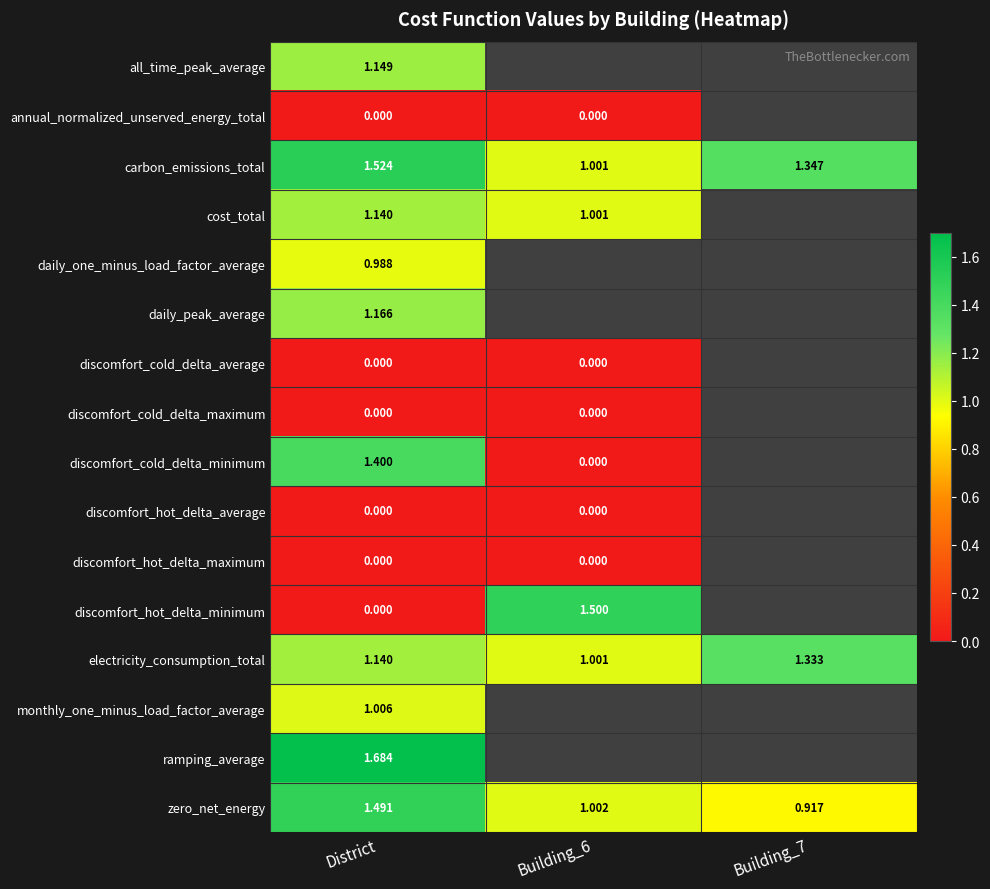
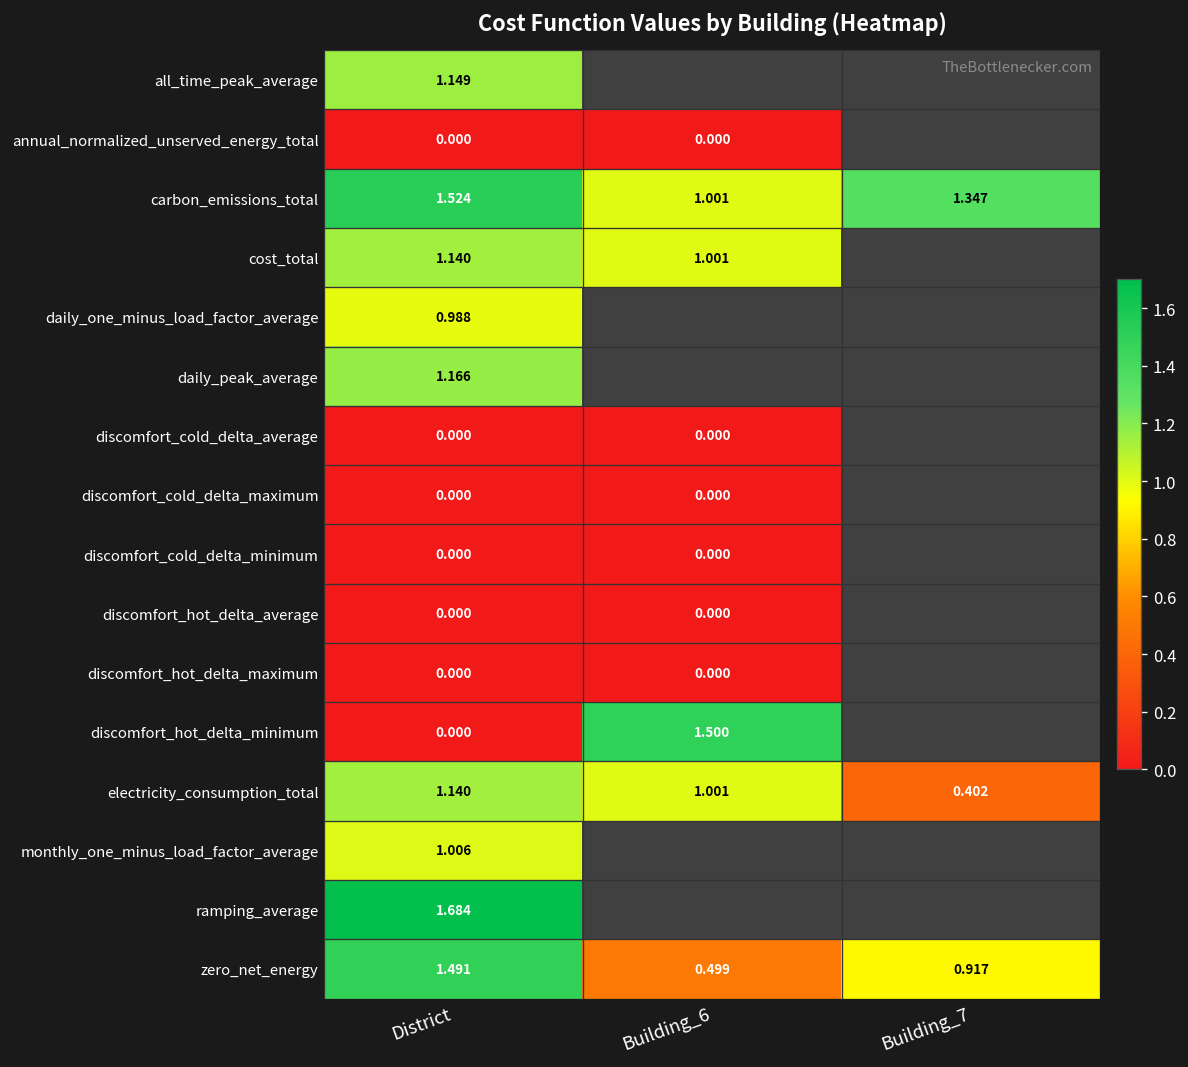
  {
    "all_time_peak_average": {
      "District": 1.149
    },
    "annual_normalized_unserved_energy_total": {
      "District": 0.000,
      "Building_6": 0.000
    },
    "carbon_emissions_total": {
      "District": 1.524,
      "Building_6": 1.001,
      "Building_7": 1.347
    },
    "cost_total": {
      "District": 1.140,
      "Building_6": 1.001
    },
    "daily_one_minus_load_factor_average": {
      "District": 0.988
    },
    "daily_peak_average": {
      "District": 1.166
    },
    "discomfort_cold_delta_average": {
      "District": 0.000,
      "Building_6": 0.000
    },
    "discomfort_cold_delta_maximum": {
      "District": 0.000,
      "Building_6": 0.000
    },
    "discomfort_cold_delta_minimum": {
-     "District": 1.400,
+     "District": 0.000,
      "Building_6": 0.000
    },
    "discomfort_hot_delta_average": {
      "District": 0.000,
      "Building_6": 0.000
    },
    "discomfort_hot_delta_maximum": {
      "District": 0.000,
      "Building_6": 0.000
    },
    "discomfort_hot_delta_minimum": {
      "District": 0.000,
      "Building_6": 1.500
    },
    "electricity_consumption_total": {
      "District": 1.140,
      "Building_6": 1.001,
-     "Building_7": 1.333
+     "Building_7": 0.402
    },
    "monthly_one_minus_load_factor_average": {
      "District": 1.006
    },
    "ramping_average": {
      "District": 1.684
    },
    "zero_net_energy": {
      "District": 1.491,
-     "Building_6": 1.002,
+     "Building_6": 0.499,
      "Building_7": 0.917
    }
  }
